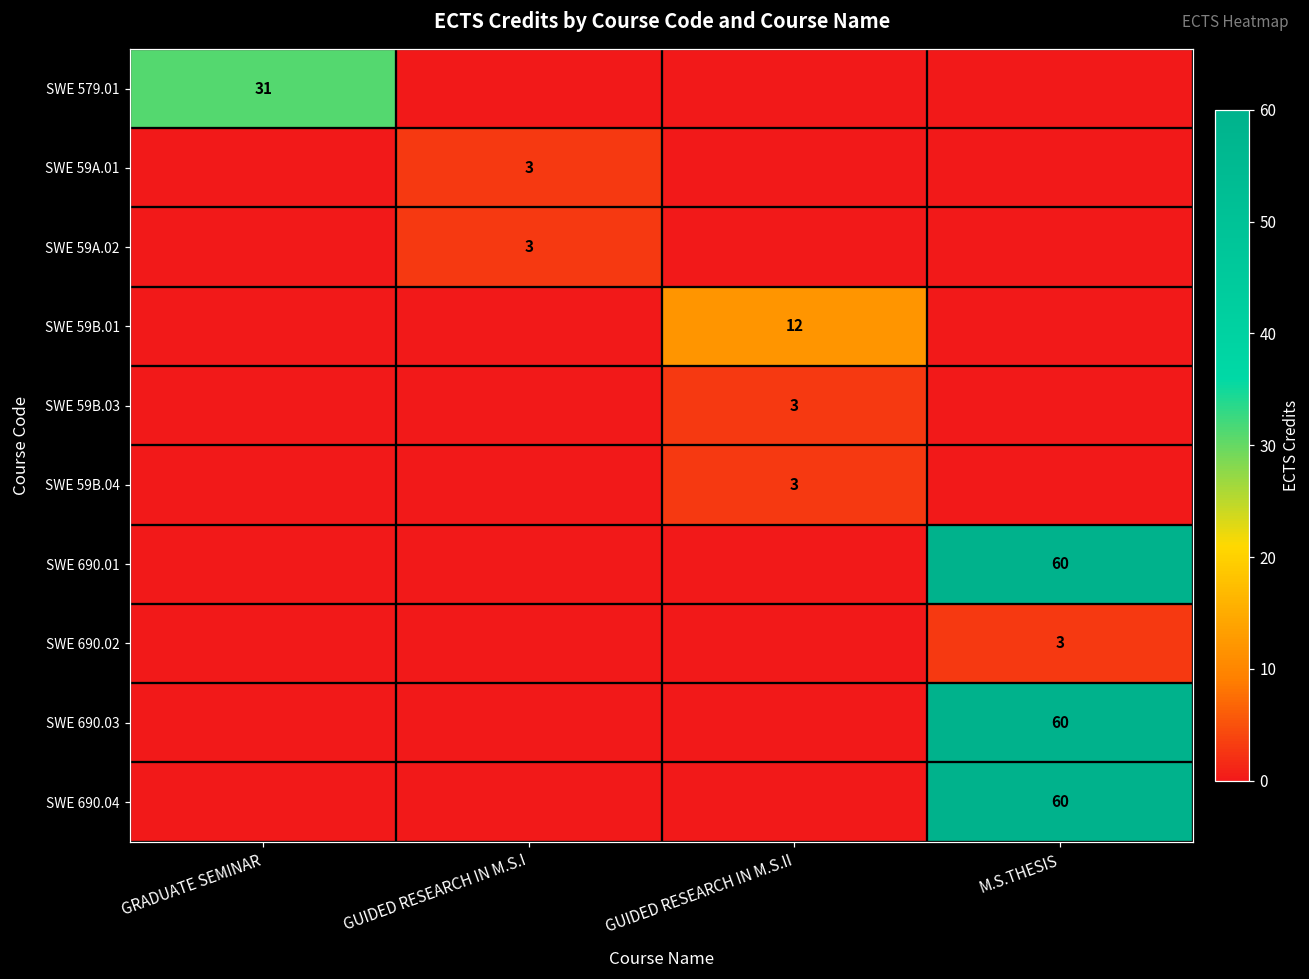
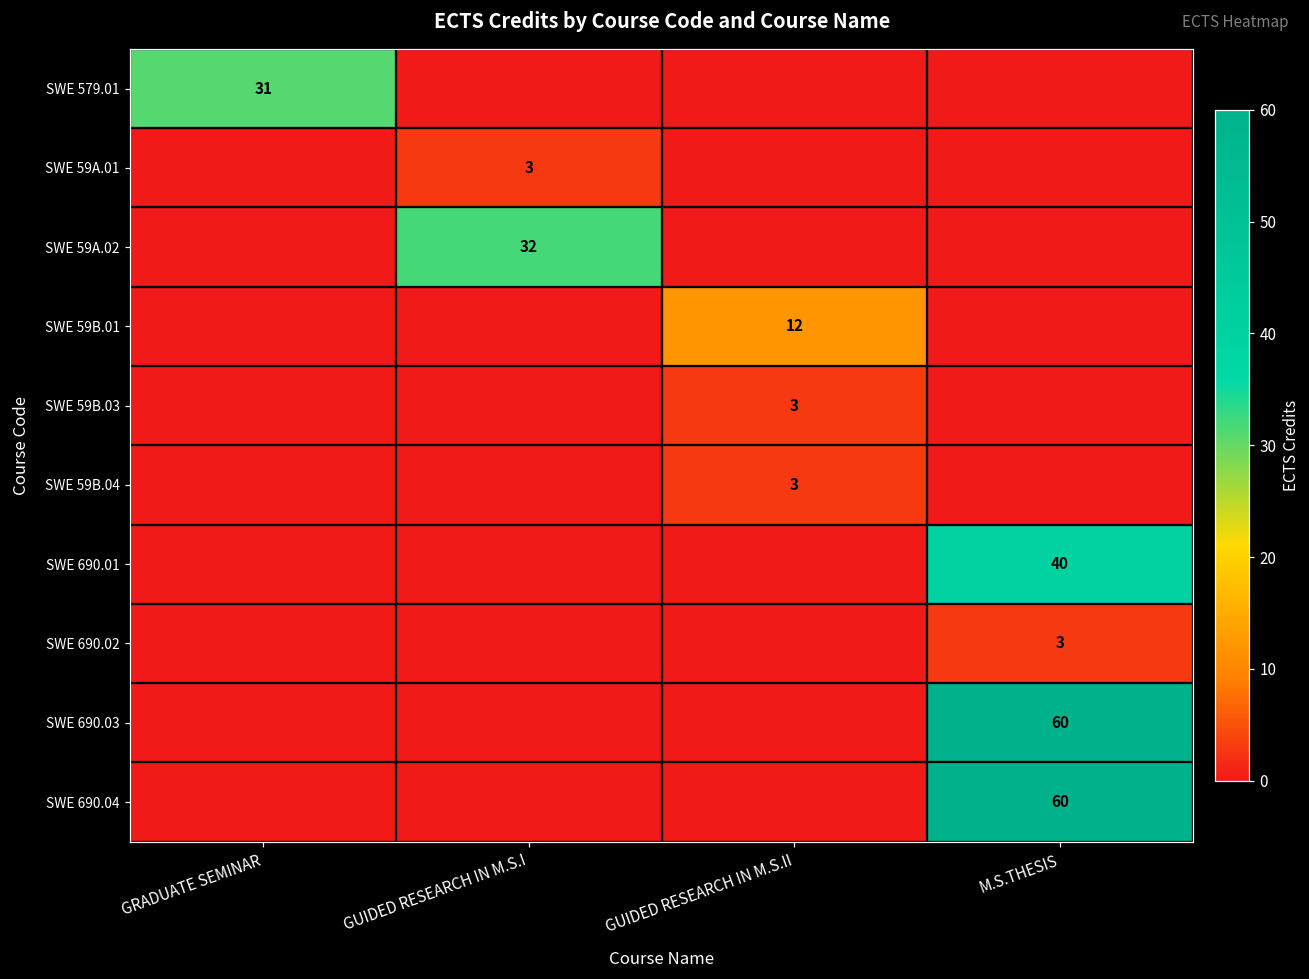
  {
    "SWE 579.01": {
      "GRADUATE SEMINAR": 31
    },
    "SWE 59A.01": {
      "GUIDED RESEARCH IN M.S.I": 3
    },
    "SWE 59A.02": {
-     "GUIDED RESEARCH IN M.S.I": 3
+     "GUIDED RESEARCH IN M.S.I": 32
    },
    "SWE 59B.01": {
      "GUIDED RESEARCH IN M.S.II": 12
    },
    "SWE 59B.03": {
      "GUIDED RESEARCH IN M.S.II": 3
    },
    "SWE 59B.04": {
      "GUIDED RESEARCH IN M.S.II": 3
    },
    "SWE 690.01": {
-     "M.S.THESIS": 60
+     "M.S.THESIS": 40
    },
    "SWE 690.02": {
      "M.S.THESIS": 3
    },
    "SWE 690.03": {
      "M.S.THESIS": 60
    },
    "SWE 690.04": {
      "M.S.THESIS": 60
    }
  }
